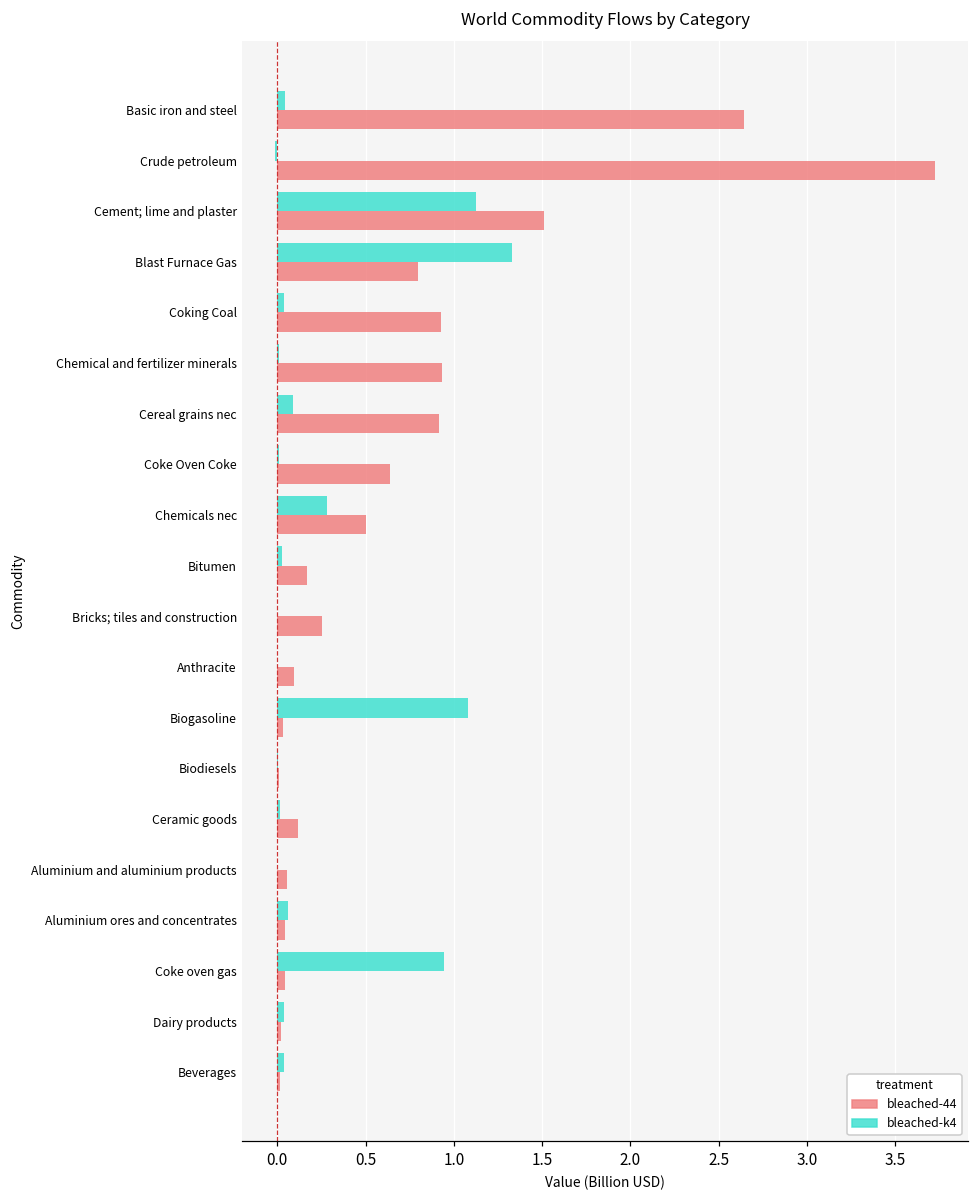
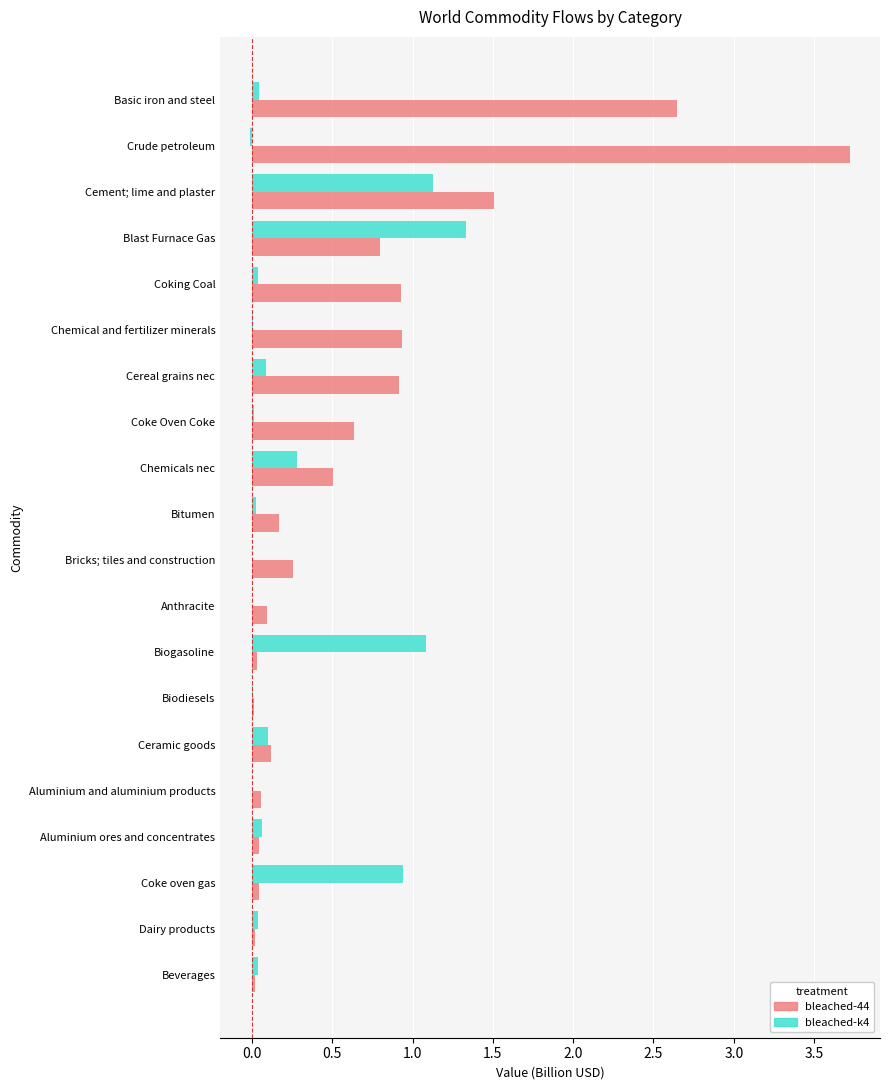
  {
    "bleached-44": {
      "Basic iron and steel": 2.65,
      "Crude petroleum": 3.72,
      "Cement; lime and plaster": 1.51,
      "Blast Furnace Gas": 0.80,
      "Coking Coal": 0.93,
      "Chemical and fertilizer minerals": 0.93,
      "Cereal grains nec": 0.91,
      "Coke Oven Coke": 0.64,
      "Chemicals nec": 0.50,
      "Bitumen": 0.17,
      "Bricks; tiles and construction": 0.25,
      "Anthracite": 0.09,
      "Biogasoline": 0.03,
      "Ceramic goods": 0.12,
      "Aluminium and aluminium products": 0.06,
      "Aluminium ores and concentrates": 0.05,
      "Coke oven gas": 0.04,
      "Dairy products": 0.02,
      "Beverages": 0.02
    },
    "bleached-k4": {
      "Basic iron and steel": 0.04,
      "Cement; lime and plaster": 1.13,
      "Blast Furnace Gas": 1.33,
      "Coking Coal": 0.04,
      "Cereal grains nec": 0.09,
      "Chemicals nec": 0.28,
      "Bitumen": 0.03,
      "Biogasoline": 1.08,
-     "Ceramic goods": 0.01,
+     "Ceramic goods": 0.10,
      "Aluminium ores and concentrates": 0.06,
      "Coke oven gas": 0.94,
      "Dairy products": 0.04,
      "Beverages": 0.04
    }
  }
